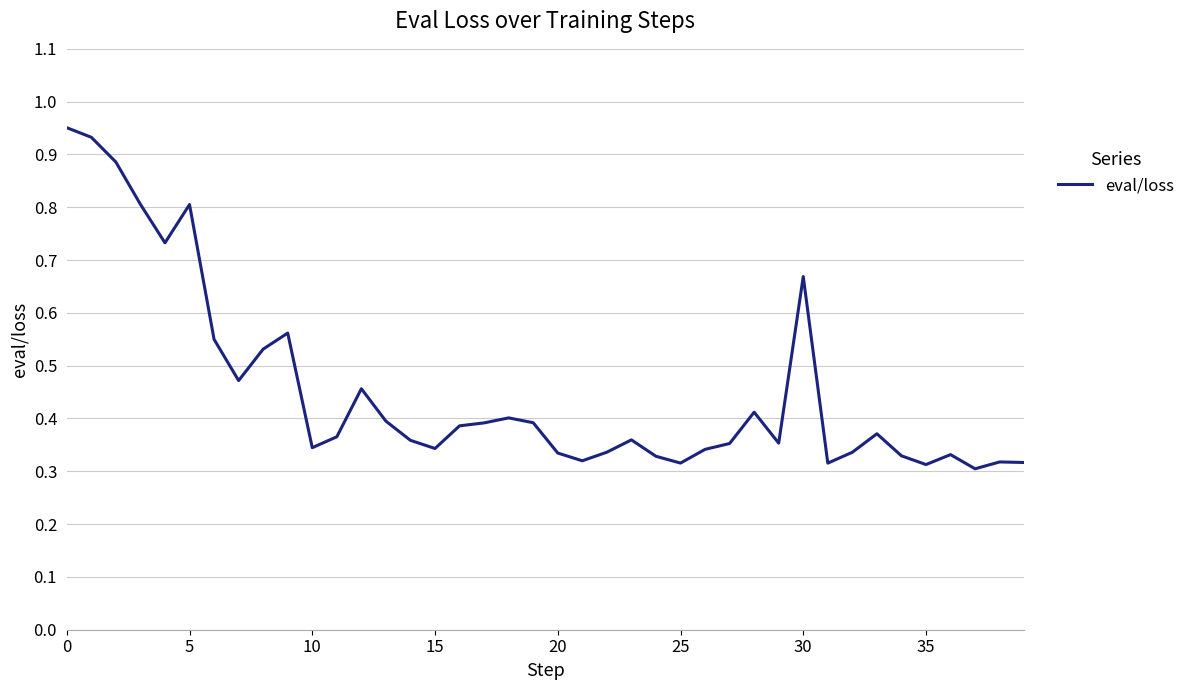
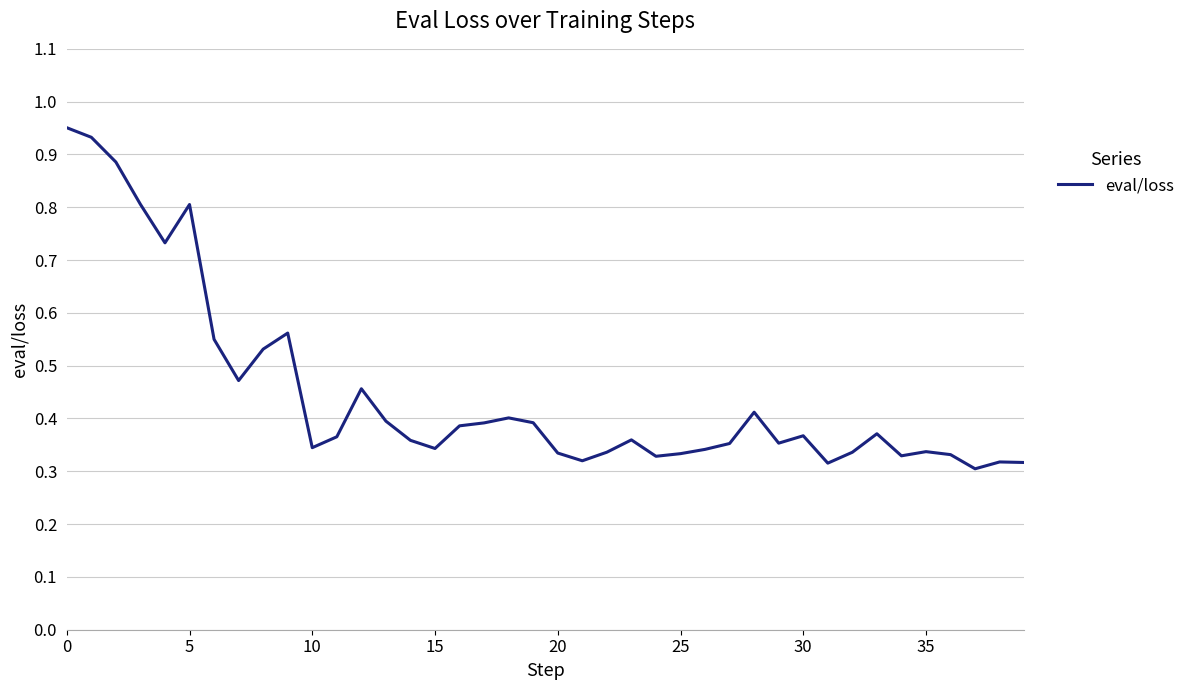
  {
    "0": 0.95,
    "5": 0.81,
    "10": 0.34,
    "15": 0.34,
    "20": 0.33,
-   "25": 0.32,
-   "30": 0.67,
-   "35": 0.31
+   "25": 0.33,
+   "30": 0.37,
+   "35": 0.34
  }
